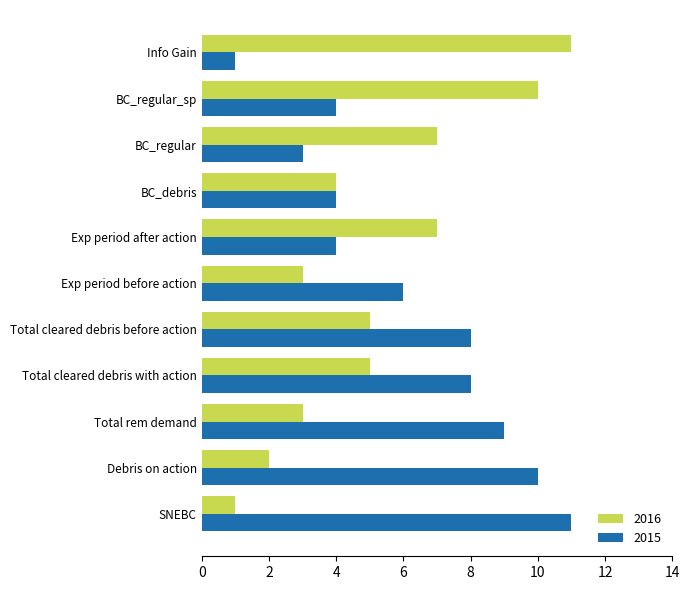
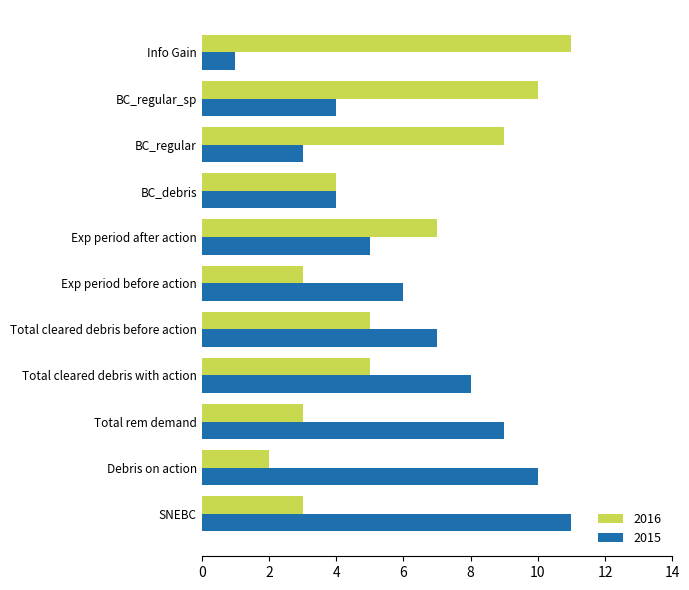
  {
    "2016": {
      "Info Gain": 11,
      "BC_regular_sp": 10,
-     "BC_regular": 7,
+     "BC_regular": 9,
      "BC_debris": 4,
      "Exp period after action": 7,
      "Exp period before action": 3,
      "Total cleared debris before action": 5,
      "Total cleared debris with action": 5,
      "Total rem demand": 3,
      "Debris on action": 2,
-     "SNEBC": 1
+     "SNEBC": 3
    },
    "2015": {
      "Info Gain": 1.0,
      "BC_regular_sp": 4.0,
      "BC_regular": 3.0,
      "BC_debris": 4.0,
-     "Exp period after action": 4.0,
+     "Exp period after action": 5.0,
      "Exp period before action": 6.0,
-     "Total cleared debris before action": 8.0,
+     "Total cleared debris before action": 7.0,
      "Total cleared debris with action": 8.0,
      "Total rem demand": 9.0,
      "Debris on action": 10.0,
      "SNEBC": 11.0
    }
  }
